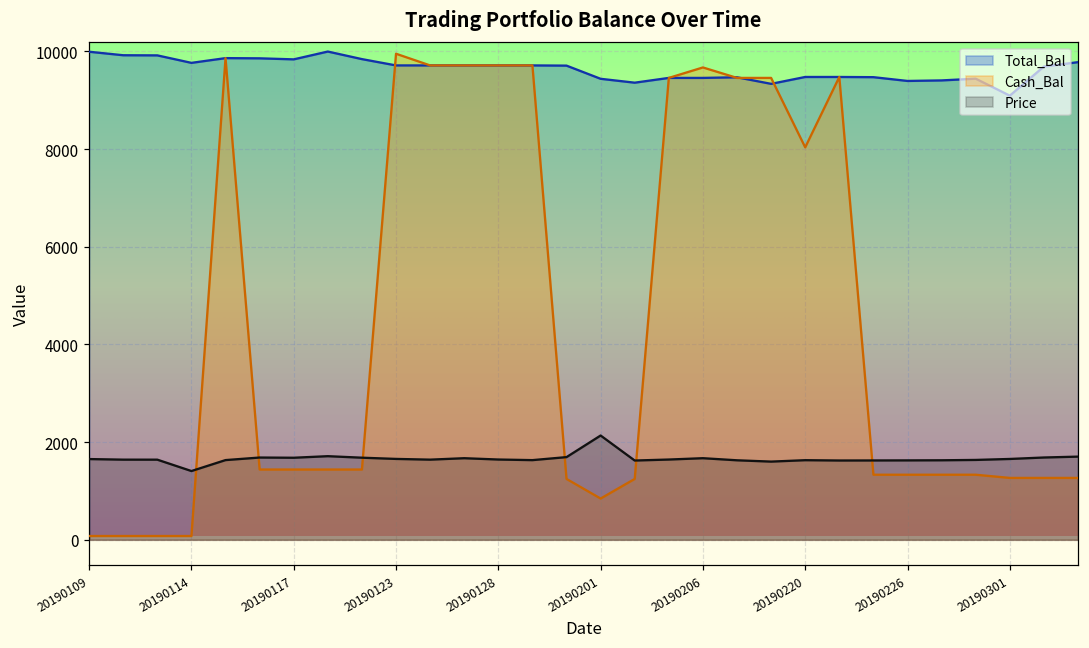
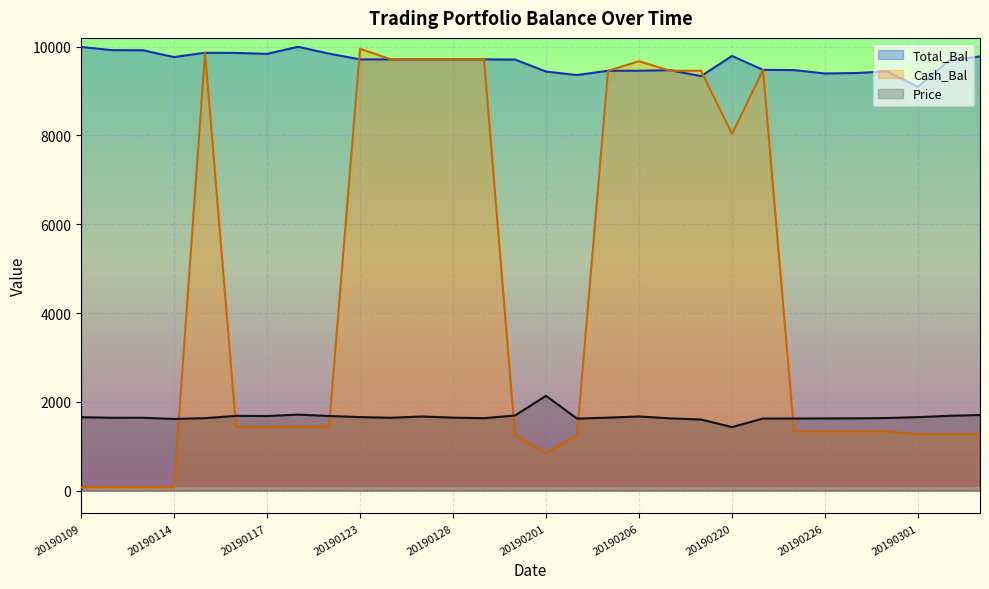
  {
    "Total_Bal": {
      "20190109": 10000,
      "20190114": 9800,
      "20190117": 9800,
      "20190123": 9700,
      "20190201": 9400,
      "20190206": 9500,
-     "20190220": 9500,
+     "20190220": 9800,
      "20190226": 9400
    },
    "Cash_Bal": {
      "20190109": 100,
      "20190114": 100,
      "20190117": 1400,
      "20190123": 10000,
      "20190201": 800,
      "20190206": 9700,
      "20190220": 8000,
      "20190226": 1300,
      "20190301": 1300
    },
    "Price": {
      "20190109": 1700,
-     "20190114": 1400,
+     "20190114": 1600,
      "20190117": 1700,
      "20190123": 1700,
      "20190128": 1600,
      "20190201": 2100,
      "20190206": 1700,
-     "20190220": 1600,
+     "20190220": 1400,
      "20190226": 1600,
      "20190301": 1700
    }
  }
